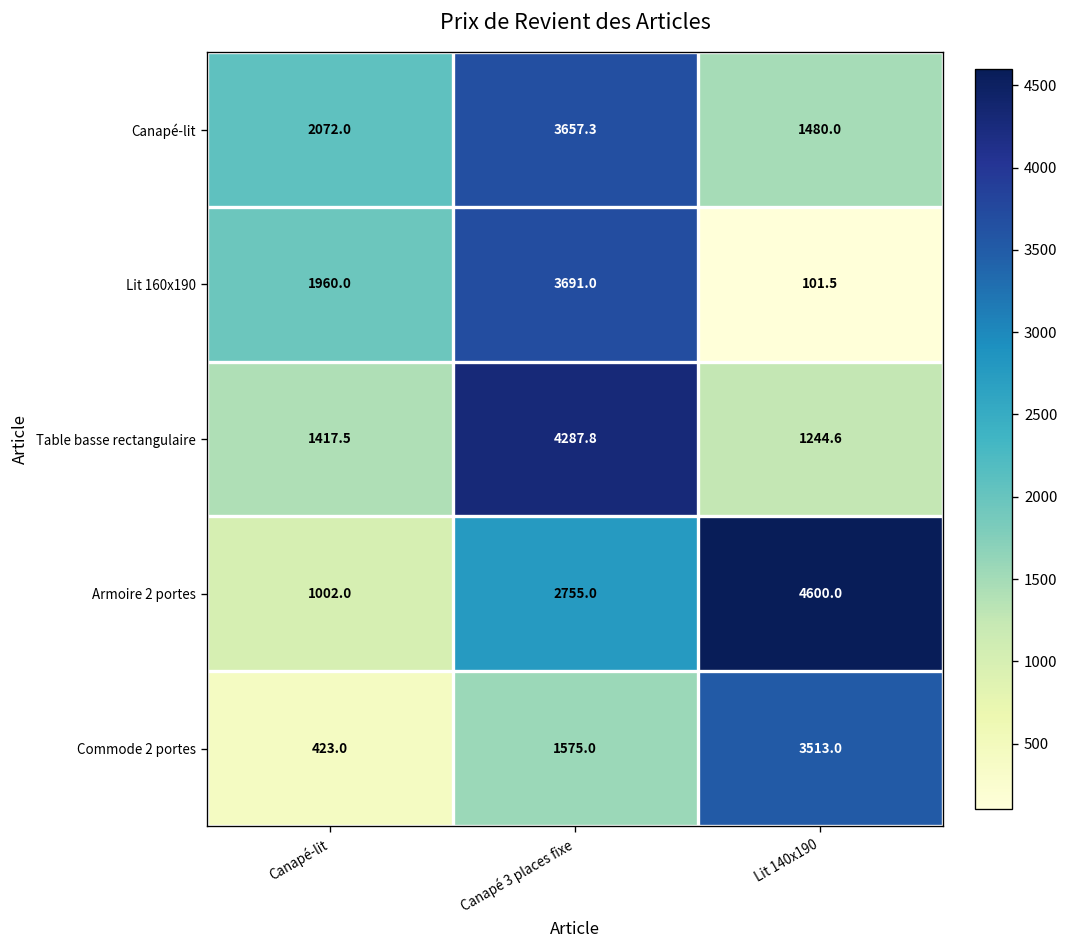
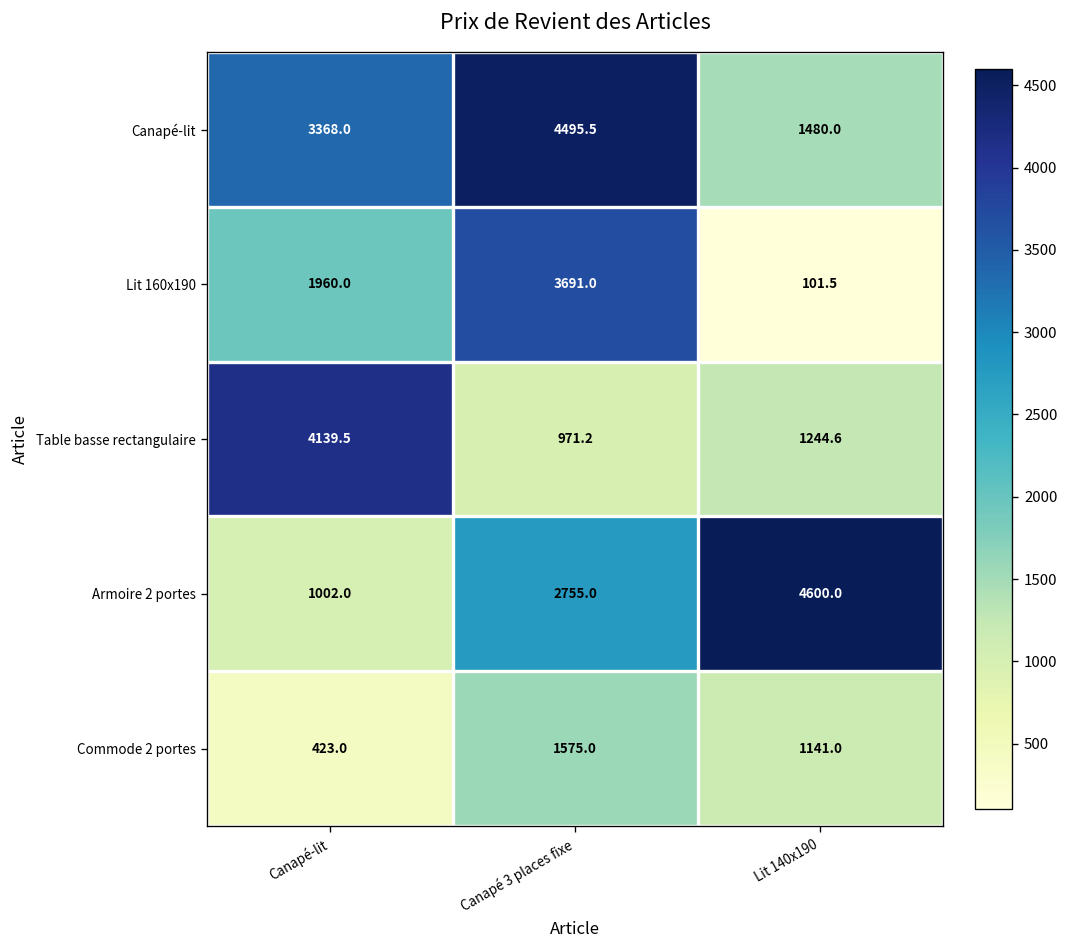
  {
    "Canapé-lit": {
-     "Canapé-lit": 2072.0,
-     "Canapé 3 places fixe": 3657.3,
+     "Canapé-lit": 3368.0,
+     "Canapé 3 places fixe": 4495.5,
      "Lit 140x190": 1480.0
    },
    "Lit 160x190": {
      "Canapé-lit": 1960.0,
      "Canapé 3 places fixe": 3691.0,
      "Lit 140x190": 101.5
    },
    "Table basse rectangulaire": {
-     "Canapé-lit": 1417.5,
-     "Canapé 3 places fixe": 4287.8,
+     "Canapé-lit": 4139.5,
+     "Canapé 3 places fixe": 971.2,
      "Lit 140x190": 1244.6
    },
    "Armoire 2 portes": {
      "Canapé-lit": 1002.0,
      "Canapé 3 places fixe": 2755.0,
      "Lit 140x190": 4600.0
    },
    "Commode 2 portes": {
      "Canapé-lit": 423.0,
      "Canapé 3 places fixe": 1575.0,
-     "Lit 140x190": 3513.0
+     "Lit 140x190": 1141.0
    }
  }
